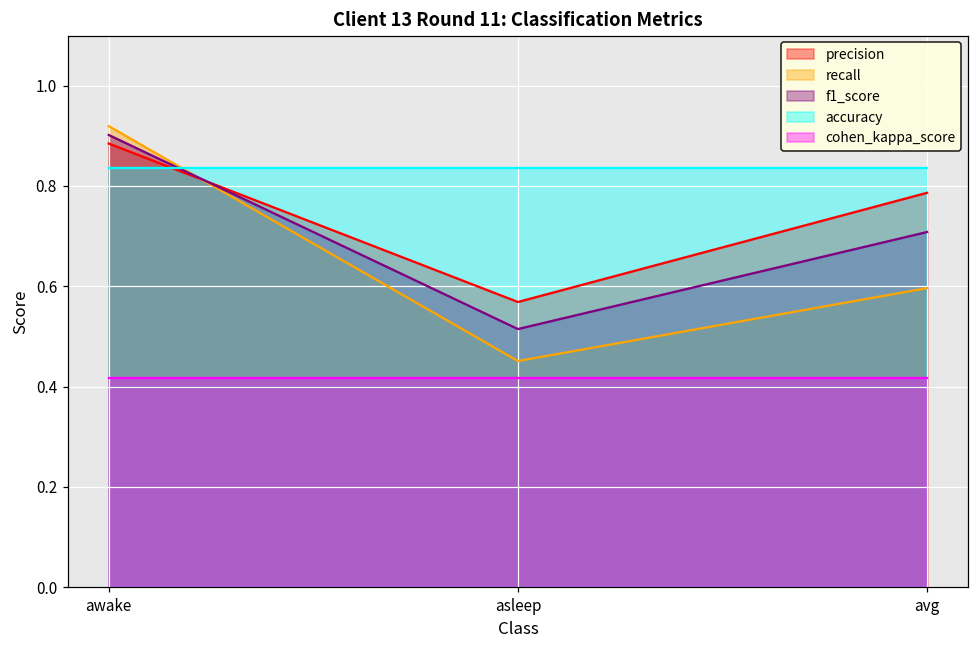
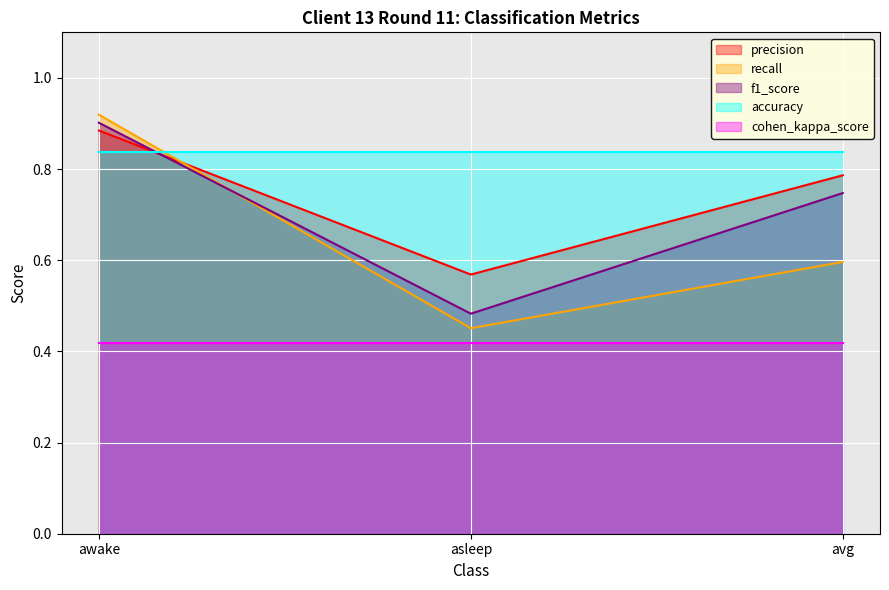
  {
    "precision": {
      "awake": 0.88,
      "asleep": 0.57,
      "avg": 0.79
    },
    "recall": {
      "awake": 0.92,
      "asleep": 0.45,
      "avg": 0.60
    },
    "f1_score": {
      "awake": 0.90,
-     "asleep": 0.51,
-     "avg": 0.71
+     "asleep": 0.48,
+     "avg": 0.75
    },
    "accuracy": {
      "awake": 0.84,
      "asleep": 0.84,
      "avg": 0.84
    },
    "cohen_kappa_score": {
      "awake": 0.42,
      "asleep": 0.42,
      "avg": 0.42
    }
  }
